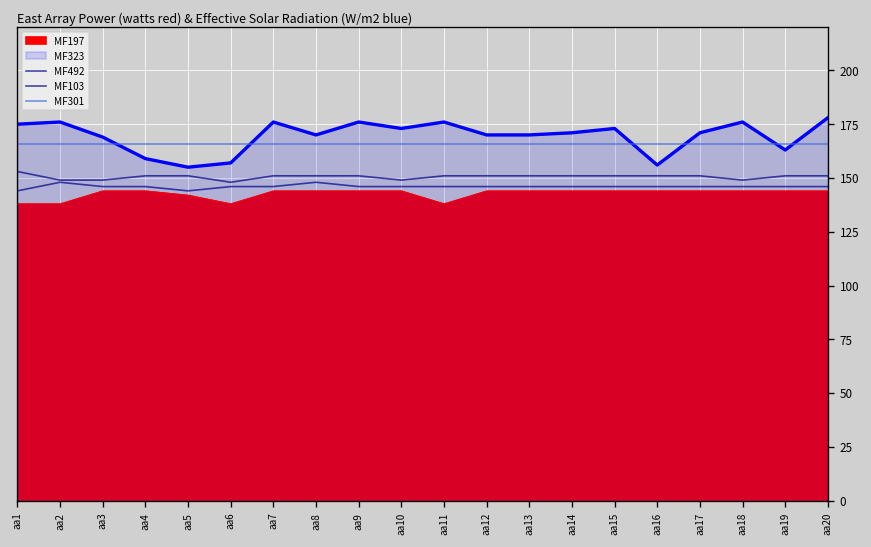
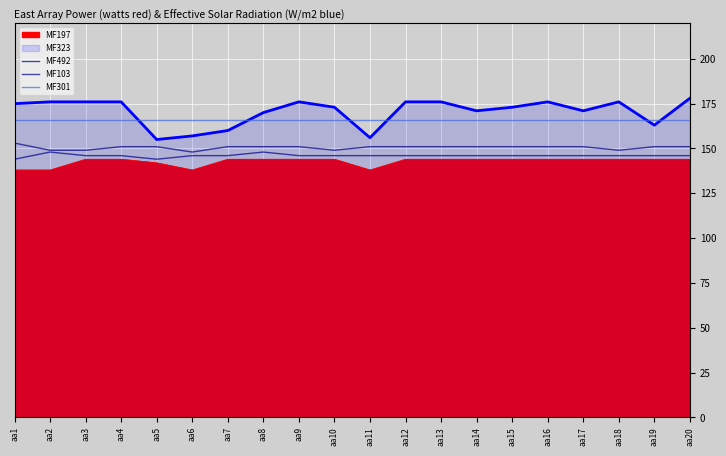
  {
    "MF197": {
      "aa1": 138,
      "aa2": 138,
      "aa3": 144,
      "aa4": 144,
      "aa5": 142,
      "aa6": 138,
      "aa7": 144,
      "aa8": 144,
      "aa9": 144,
      "aa10": 144,
      "aa11": 138,
      "aa12": 144,
      "aa13": 144,
      "aa14": 144,
      "aa15": 144,
      "aa16": 144,
      "aa17": 144,
      "aa18": 144,
      "aa19": 144,
      "aa20": 144
    },
    "MF323": {
      "aa1": 175,
      "aa2": 176,
-     "aa3": 169,
-     "aa4": 159,
+     "aa3": 176,
+     "aa4": 176,
      "aa5": 155,
      "aa6": 157,
-     "aa7": 176,
+     "aa7": 160,
      "aa8": 170,
      "aa9": 176,
      "aa10": 173,
-     "aa11": 176,
-     "aa12": 170,
-     "aa13": 170,
+     "aa11": 156,
+     "aa12": 176,
+     "aa13": 176,
      "aa14": 171,
      "aa15": 173,
-     "aa16": 156,
+     "aa16": 176,
      "aa17": 171,
      "aa18": 176,
      "aa19": 163,
      "aa20": 178
    },
    "MF301": {
      "aa1": 166,
      "aa2": 166,
      "aa3": 166,
      "aa4": 166,
      "aa5": 166,
      "aa6": 166,
      "aa7": 166,
      "aa8": 166,
      "aa9": 166,
      "aa10": 166,
      "aa11": 166,
      "aa12": 166,
      "aa13": 166,
      "aa14": 166,
      "aa15": 166,
      "aa16": 166,
      "aa17": 166,
      "aa18": 166,
      "aa19": 166,
      "aa20": 166
    }
  }
